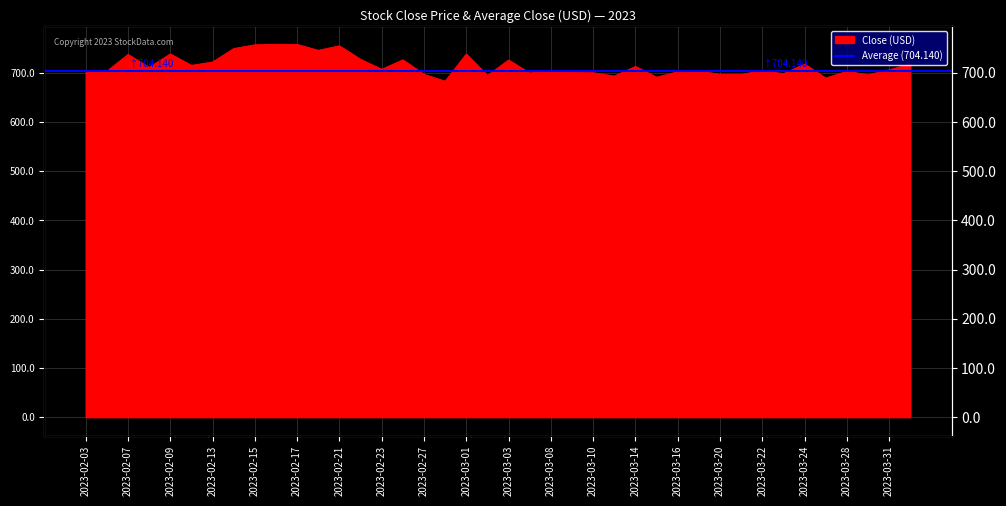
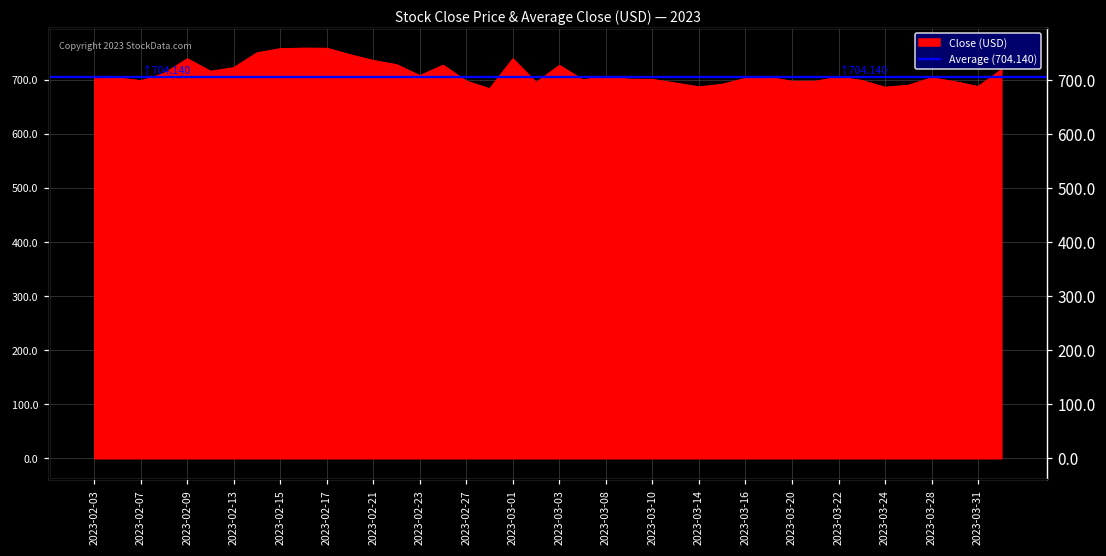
  {
    "2023-02-03": 700,
-   "2023-02-07": 740,
+   "2023-02-07": 700,
    "2023-02-13": 720,
    "2023-02-15": 760,
    "2023-02-17": 760,
-   "2023-02-21": 750,
+   "2023-02-21": 740,
    "2023-02-23": 710,
    "2023-02-27": 700,
    "2023-03-01": 740,
    "2023-03-03": 730,
    "2023-03-08": 710,
    "2023-03-10": 700,
-   "2023-03-14": 710,
+   "2023-03-14": 690,
    "2023-03-16": 700,
    "2023-03-20": 700,
    "2023-03-22": 700,
-   "2023-03-24": 720,
+   "2023-03-24": 690,
    "2023-03-28": 700,
-   "2023-03-31": 710
+   "2023-03-31": 690
  }
